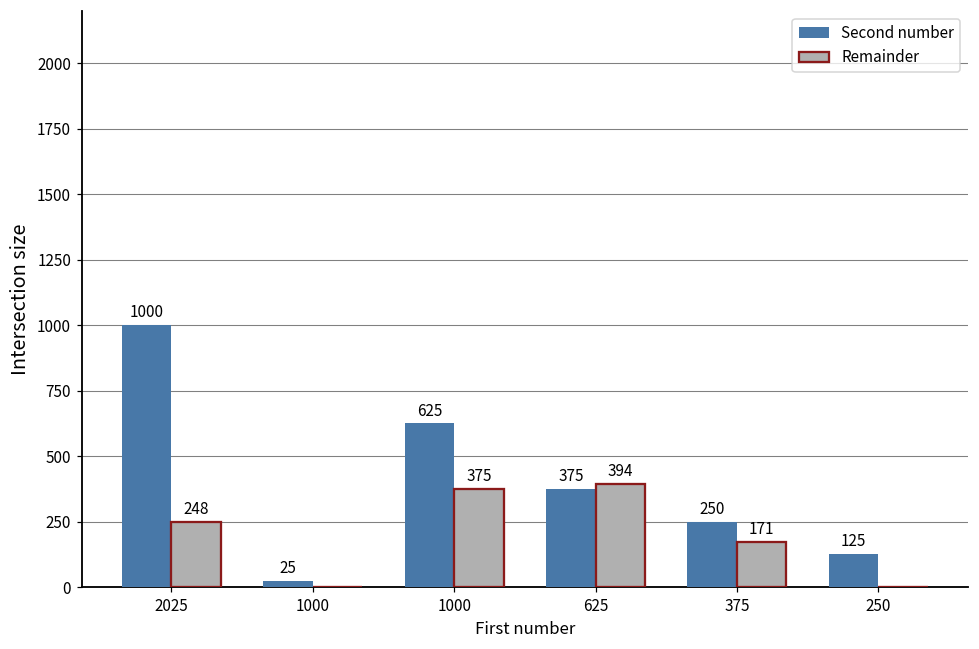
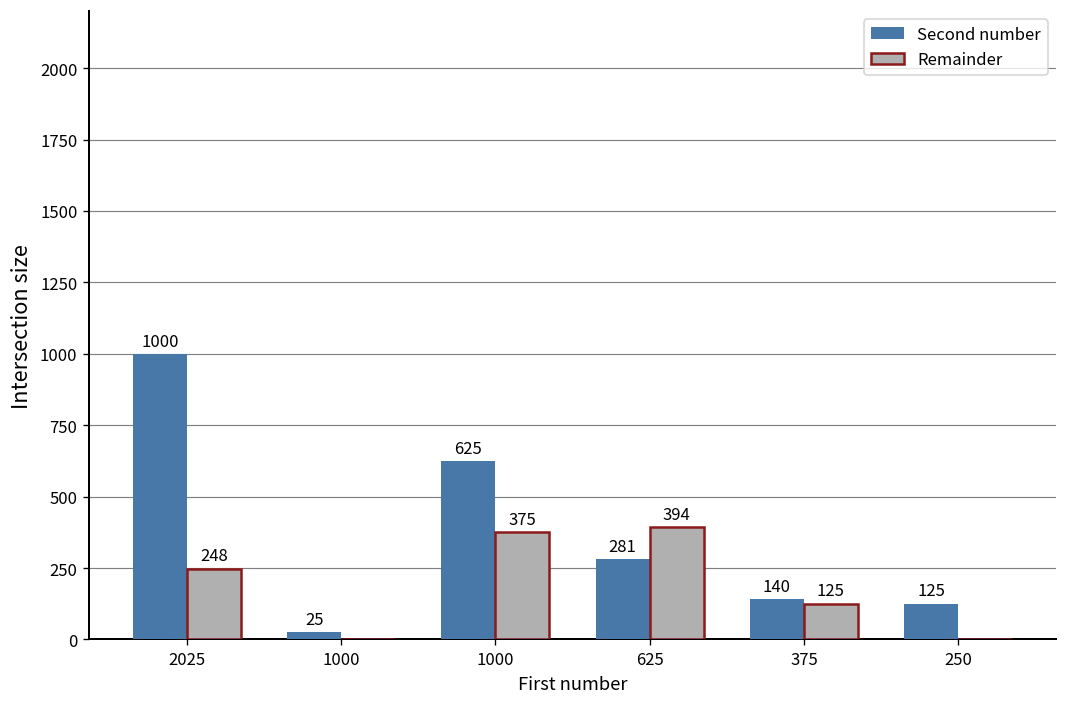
  {
    "Second number": {
      "2025": 1000,
-     "625": 375,
-     "375": 250,
+     "625": 281,
+     "375": 140,
      "250": 125
    },
    "Remainder": {
      "2025": 248,
      "625": 394,
-     "375": 171
+     "375": 125
    }
  }
